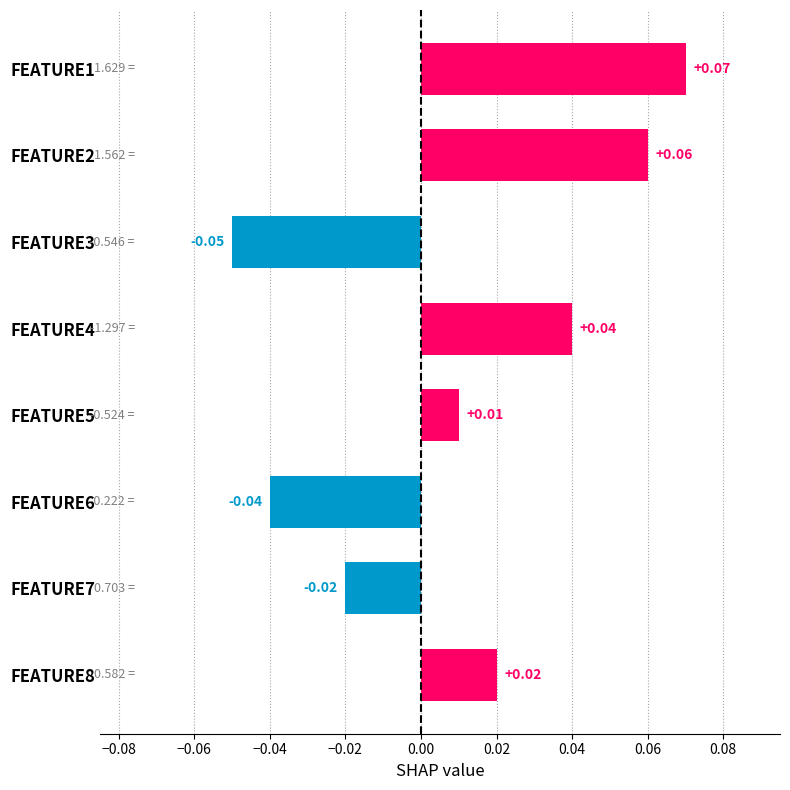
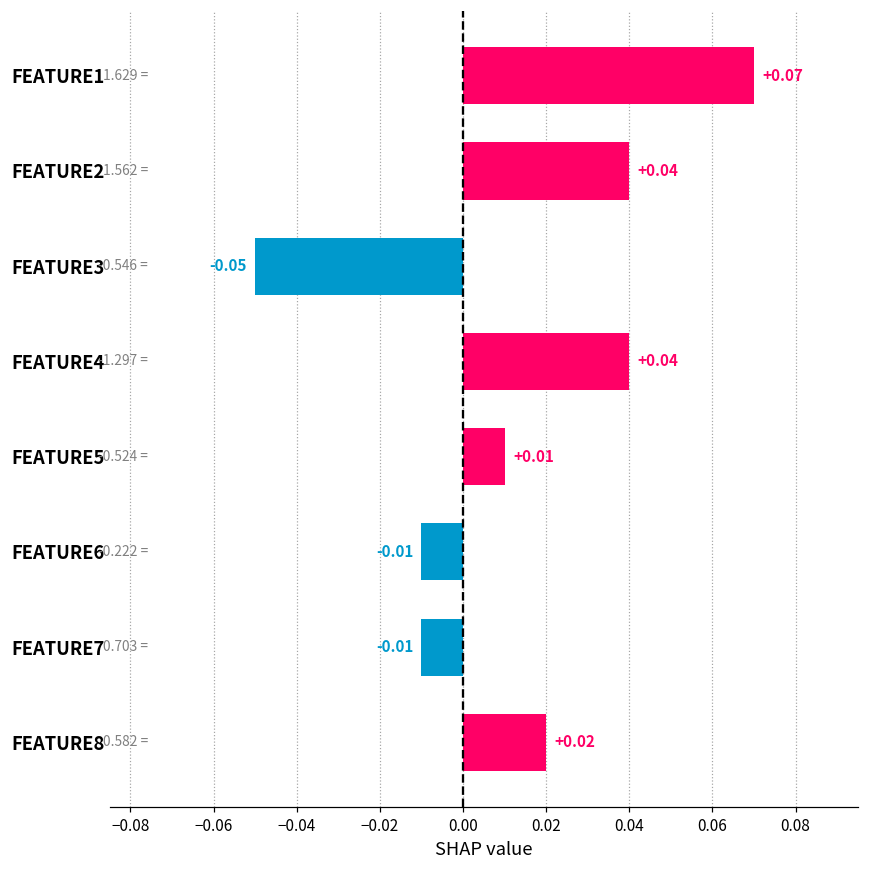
  {
    "FEATURE1": "+0.07",
-   "FEATURE2": "+0.06",
+   "FEATURE2": "+0.04",
    "FEATURE3": "-0.05",
    "FEATURE4": "+0.04",
    "FEATURE5": "+0.01",
-   "FEATURE6": "-0.04",
-   "FEATURE7": "-0.02",
+   "FEATURE6": "-0.01",
+   "FEATURE7": "-0.01",
    "FEATURE8": "+0.02"
  }
